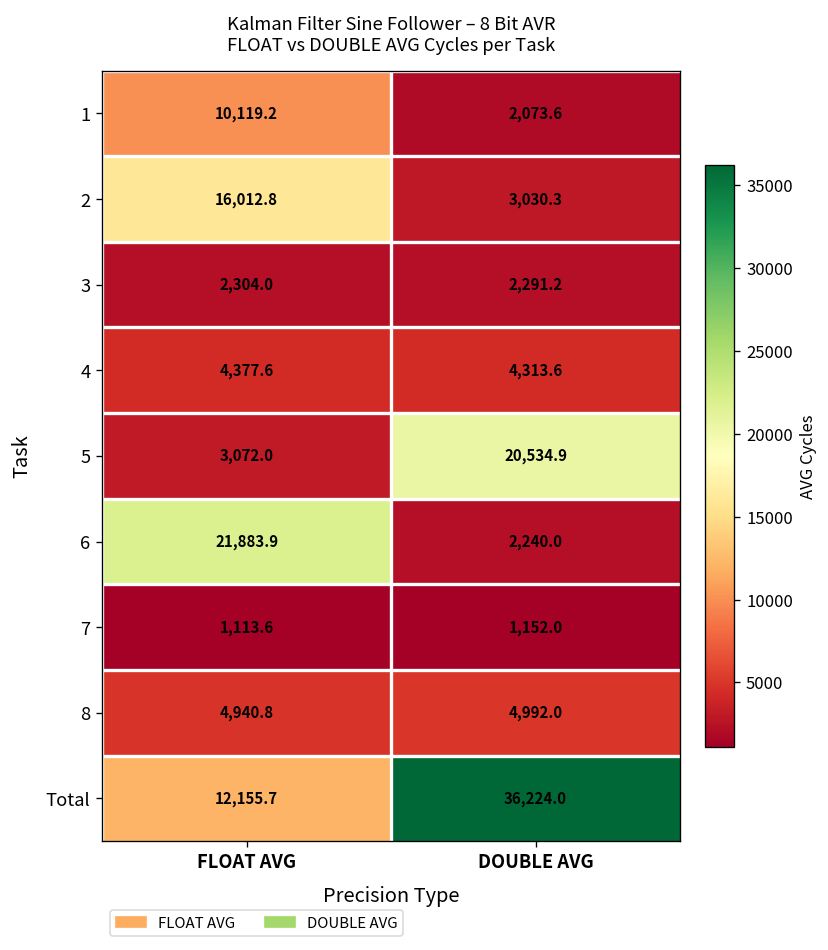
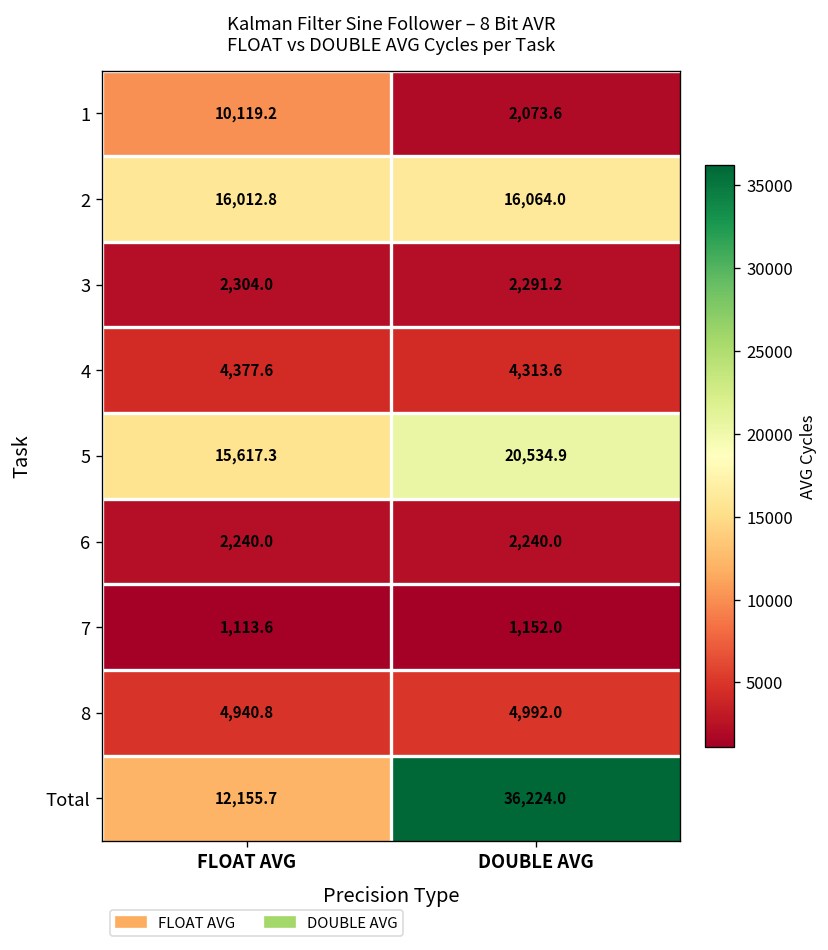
  {
    "1": {
      "FLOAT AVG": "10,119.2",
      "DOUBLE AVG": "2,073.6"
    },
    "2": {
      "FLOAT AVG": "16,012.8",
-     "DOUBLE AVG": "3,030.3"
+     "DOUBLE AVG": "16,064.0"
    },
    "3": {
      "FLOAT AVG": "2,304.0",
      "DOUBLE AVG": "2,291.2"
    },
    "4": {
      "FLOAT AVG": "4,377.6",
      "DOUBLE AVG": "4,313.6"
    },
    "5": {
-     "FLOAT AVG": "3,072.0",
+     "FLOAT AVG": "15,617.3",
      "DOUBLE AVG": "20,534.9"
    },
    "6": {
-     "FLOAT AVG": "21,883.9",
+     "FLOAT AVG": "2,240.0",
      "DOUBLE AVG": "2,240.0"
    },
    "7": {
      "FLOAT AVG": "1,113.6",
      "DOUBLE AVG": "1,152.0"
    },
    "8": {
      "FLOAT AVG": "4,940.8",
      "DOUBLE AVG": "4,992.0"
    },
    "Total": {
      "FLOAT AVG": "12,155.7",
      "DOUBLE AVG": "36,224.0"
    }
  }
